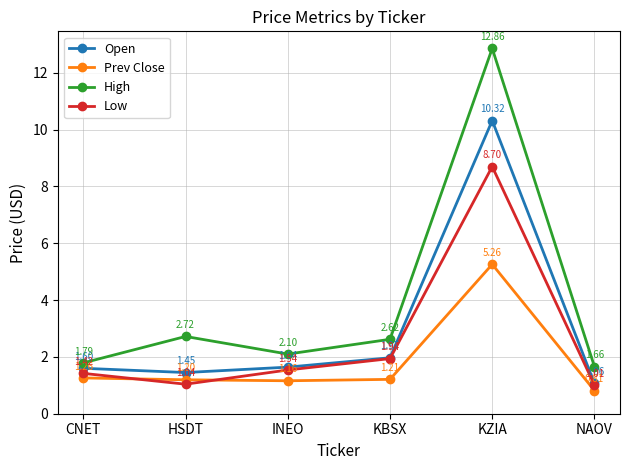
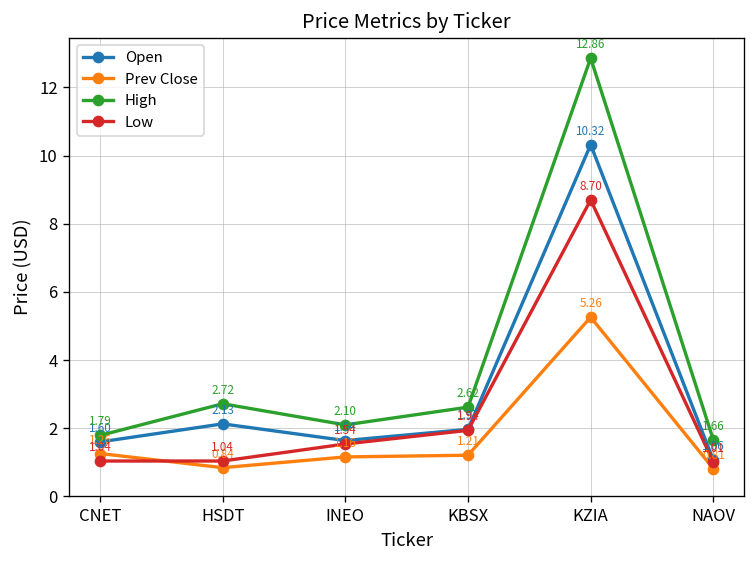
  {
    "Open": {
-     "HSDT": 1.45,
+     "HSDT": 2.13,
      "KZIA": 10.32
    },
    "Prev Close": {
-     "HSDT": 1.20,
+     "HSDT": 0.84,
      "KBSX": 1.21,
      "KZIA": 5.26
    },
    "High": {
      "HSDT": 2.72,
      "INEO": 2.10,
      "KBSX": 2.62,
      "KZIA": 12.86,
      "NAOV": 1.66
    },
    "Low": {
-     "CNET": 1.42,
+     "CNET": 1.04,
      "KZIA": 8.70
    }
  }
